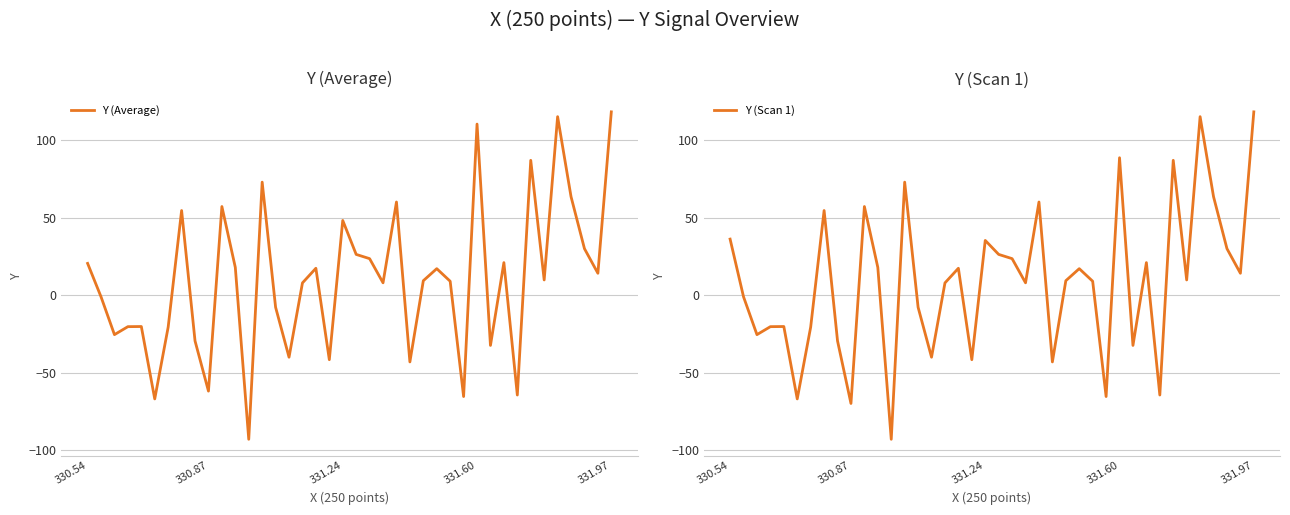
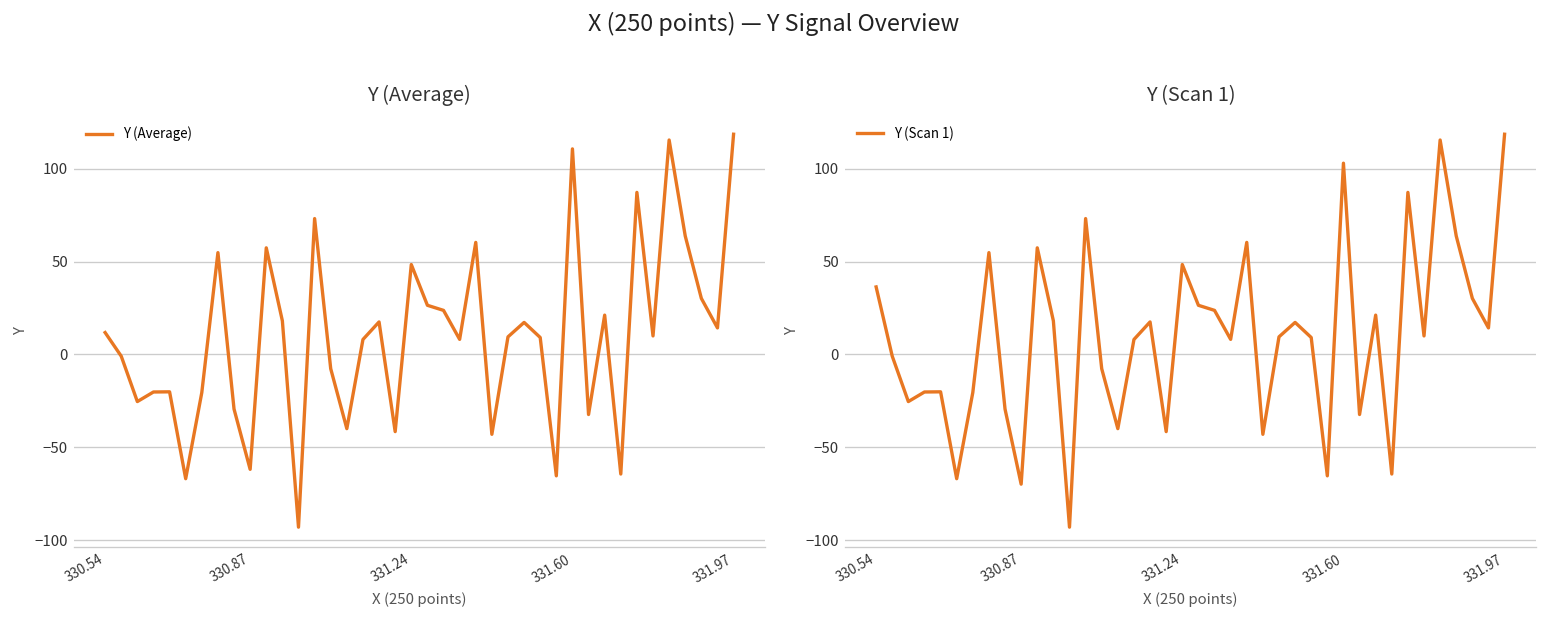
  {
    "Y (Average)": {
-     "330.54": 21,
+     "330.54": 12,
      "330.87": -62,
      "331.24": 48,
      "331.60": 111,
      "331.97": 118
    },
    "Y (Scan 1)": {
      "330.54": 36,
      "330.87": -70,
-     "331.24": 35,
-     "331.60": 89,
+     "331.24": 48,
+     "331.60": 103,
      "331.97": 118
    }
  }
